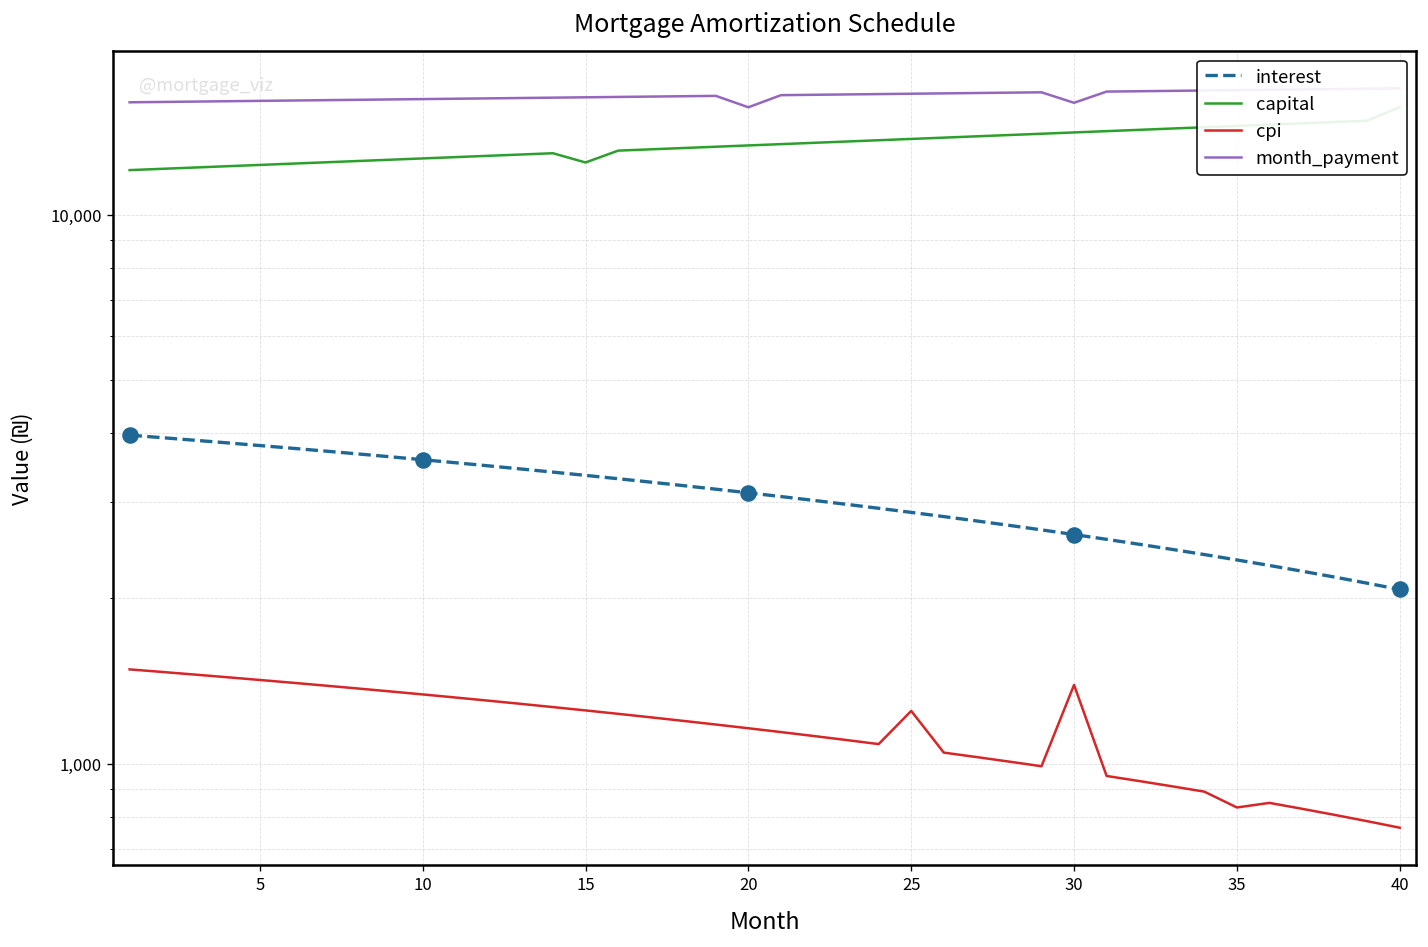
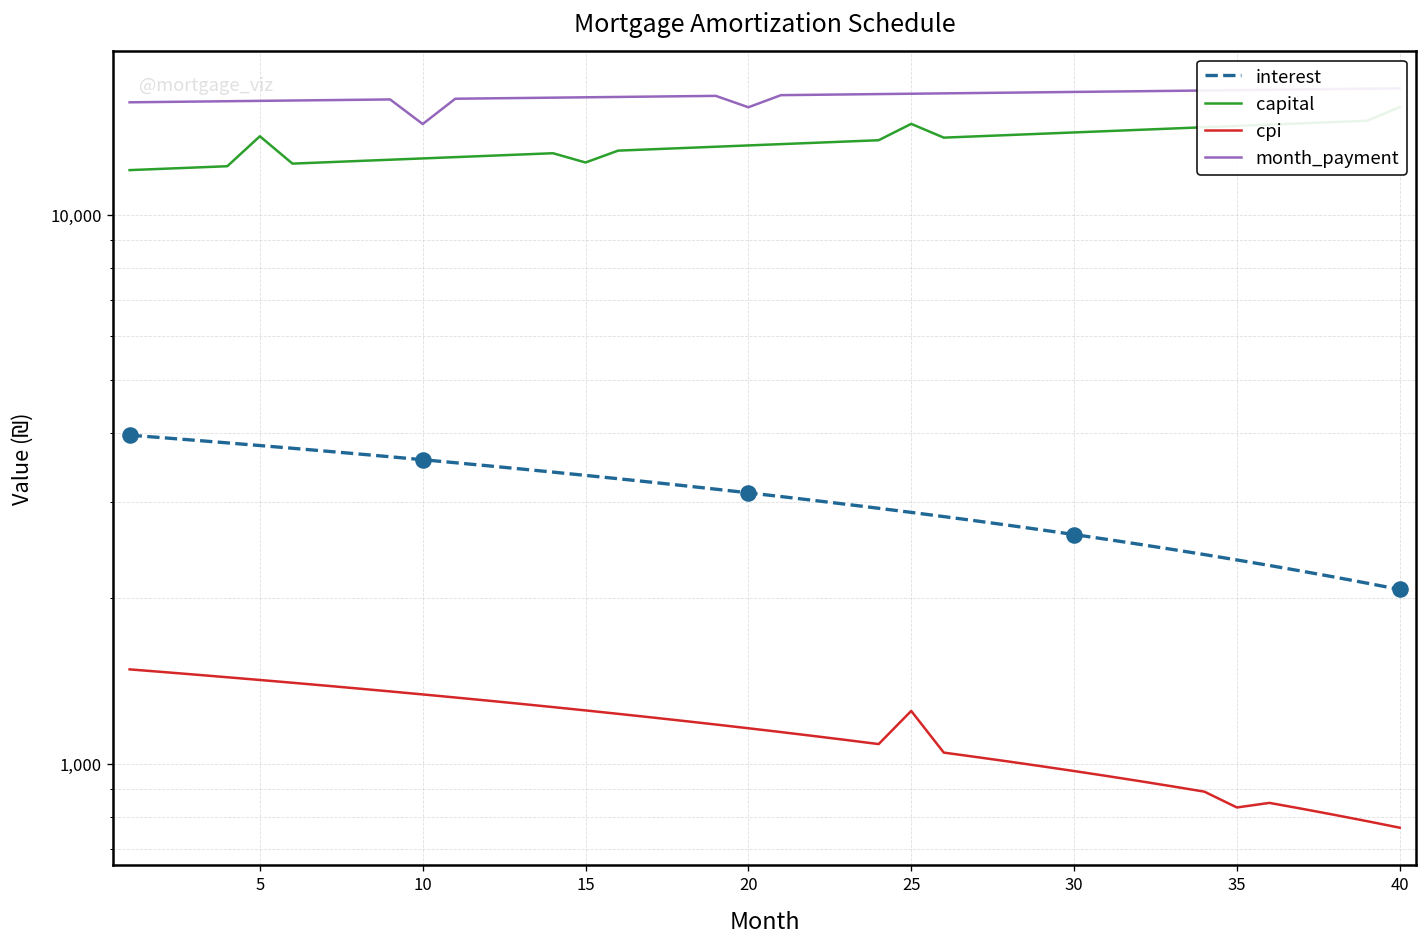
  {
    "capital": {
-     "5": "12,300",
+     "5": "13,900",
      "10": "12,700",
      "15": "12,400",
      "20": "13,400",
-     "25": "13,700",
+     "25": "14,600",
      "30": "14,100"
    },
    "cpi": {
      "5": "1,420",
      "10": "1,340",
      "15": "1,250",
      "20": "1,160",
      "25": "1,250",
-     "30": "1,390",
+     "30": "970",
      "35": "830",
      "40": "760"
    },
    "month_payment": {
      "5": "16,100",
-     "10": "16,200",
+     "10": "14,600",
      "15": "16,400",
      "20": "15,700",
      "25": "16,600",
-     "30": "16,000"
+     "30": "16,700"
    }
  }
